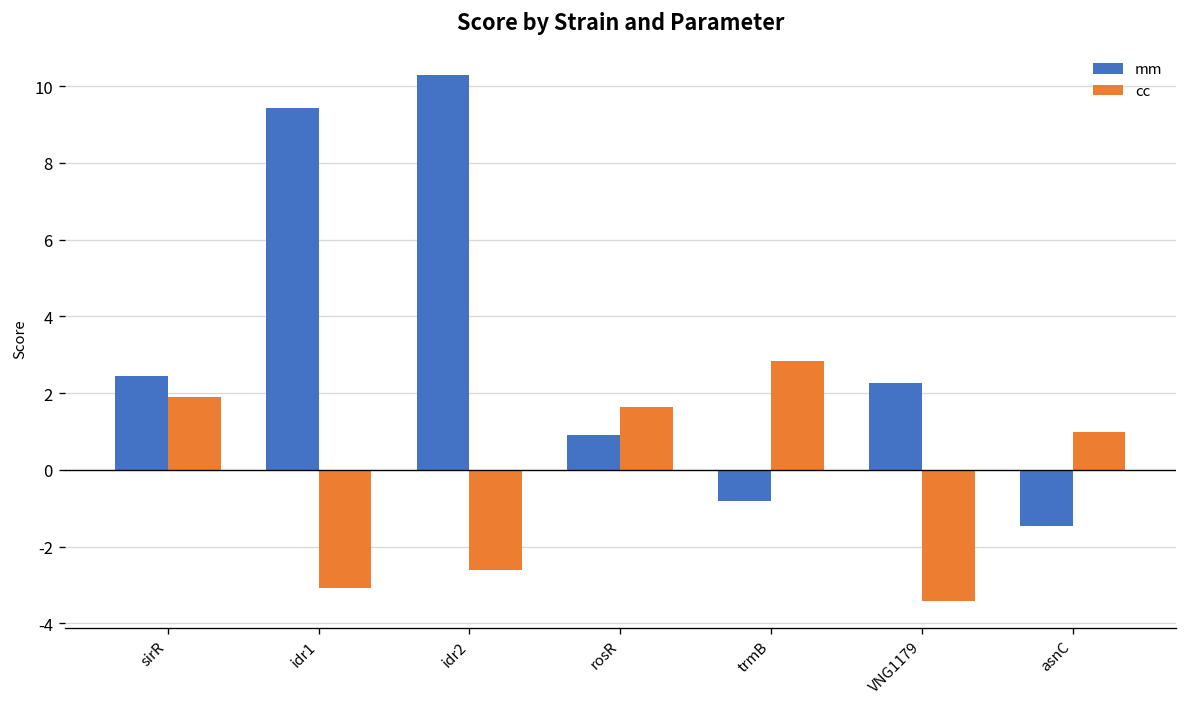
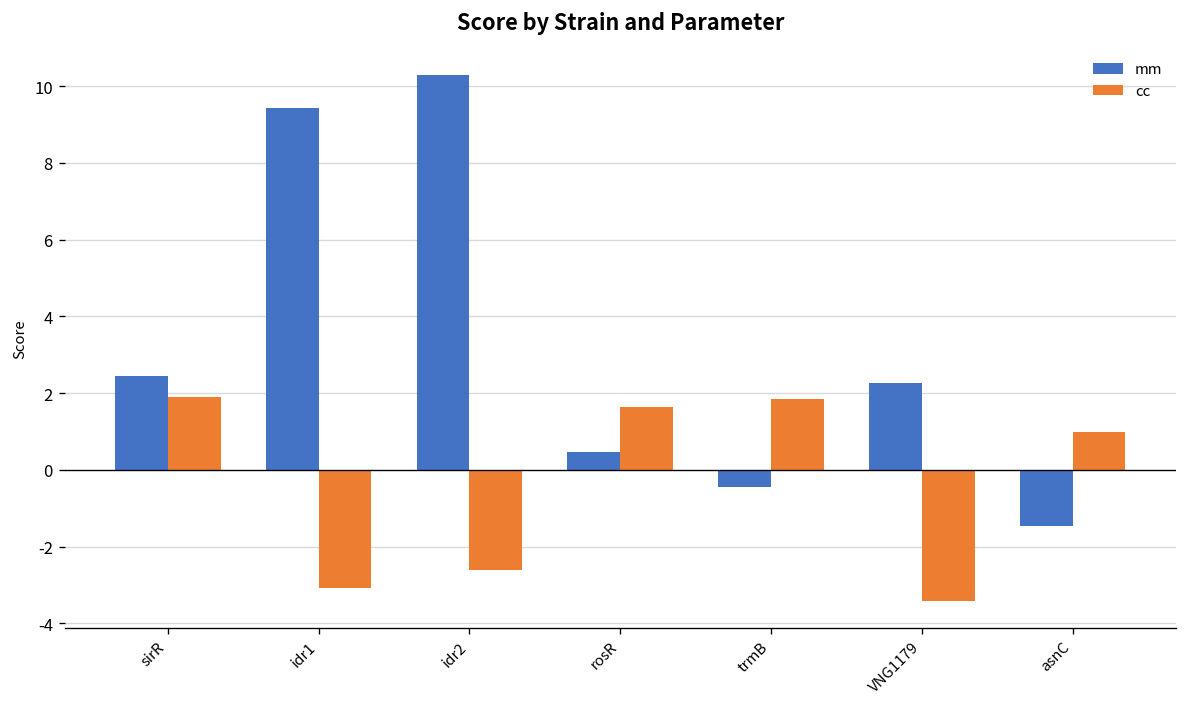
  {
    "mm": {
      "sirR": 2.5,
      "idr1": 9.4,
      "idr2": 10.3,
-     "rosR": 0.9,
-     "trmB": -0.8,
+     "rosR": 0.5,
+     "trmB": -0.4,
      "VNG1179": 2.3,
      "asnC": -1.5
    },
    "cc": {
      "sirR": 1.9,
      "idr1": -3.1,
      "idr2": -2.6,
      "rosR": 1.6,
-     "trmB": 2.8,
+     "trmB": 1.9,
      "VNG1179": -3.4,
      "asnC": 1.0
    }
  }
